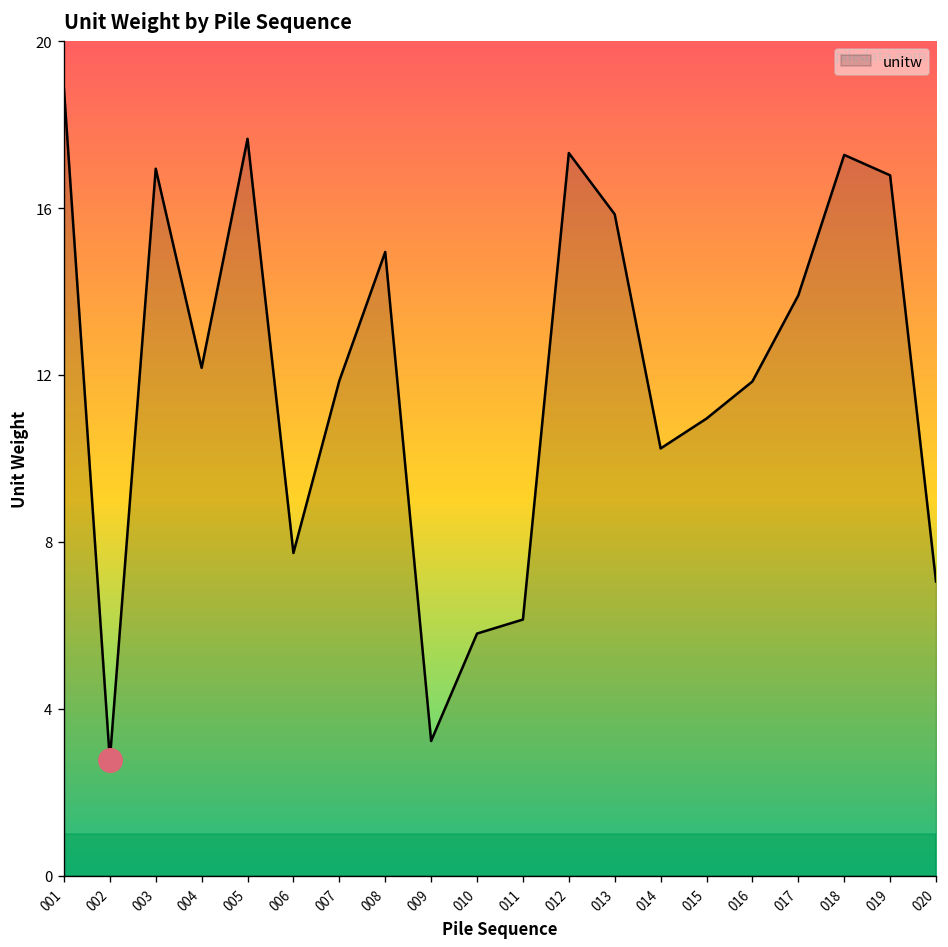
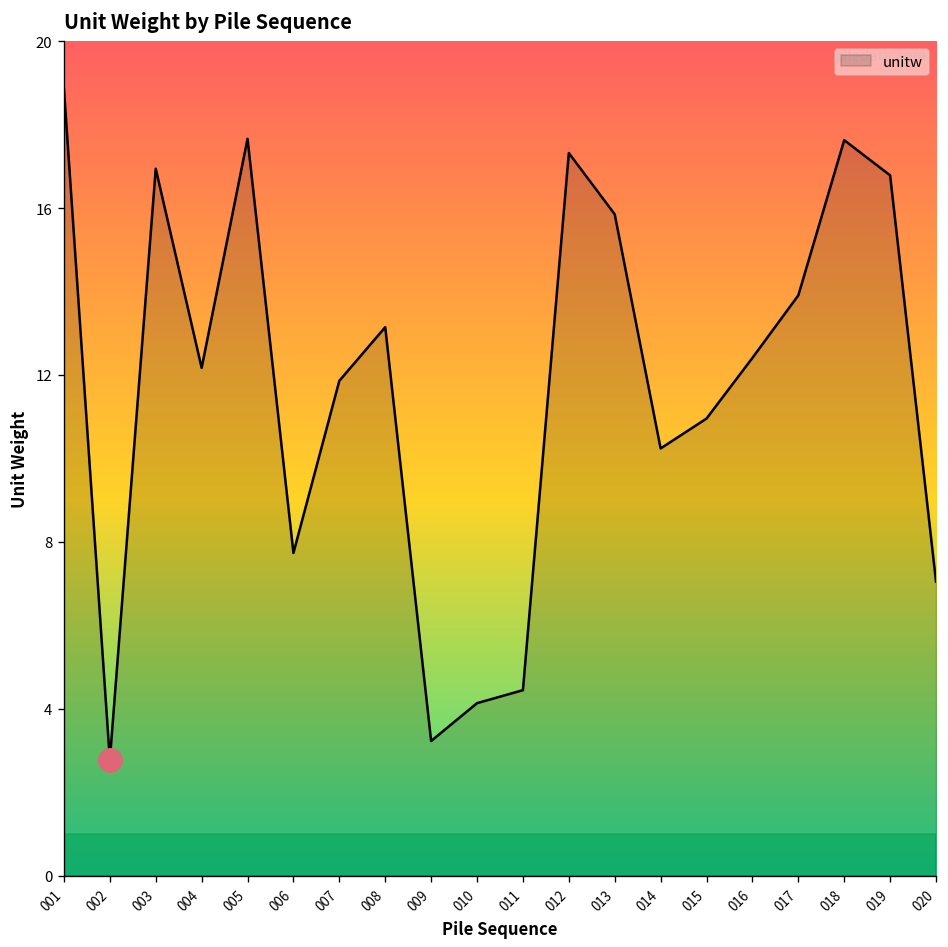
  {
    "unitw": {
      "001": 18.9,
      "003": 16.9,
      "004": 12.2,
      "005": 17.7,
      "006": 7.7,
      "007": 11.9,
-     "008": 14.9,
+     "008": 13.1,
      "009": 3.2,
-     "010": 5.8,
-     "011": 6.1,
+     "010": 4.1,
+     "011": 4.4,
      "012": 17.3,
      "013": 15.9,
      "014": 10.2,
      "015": 11.0,
-     "016": 11.8,
+     "016": 12.4,
      "017": 13.9,
-     "018": 17.3,
+     "018": 17.6,
      "019": 16.8,
      "020": 7.0
    }
  }
